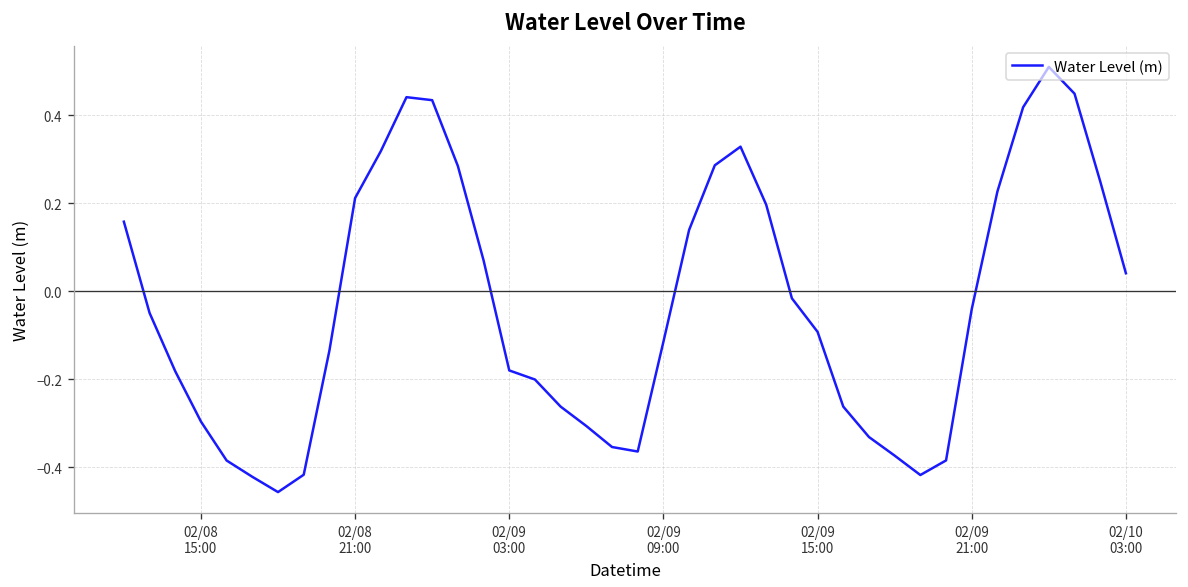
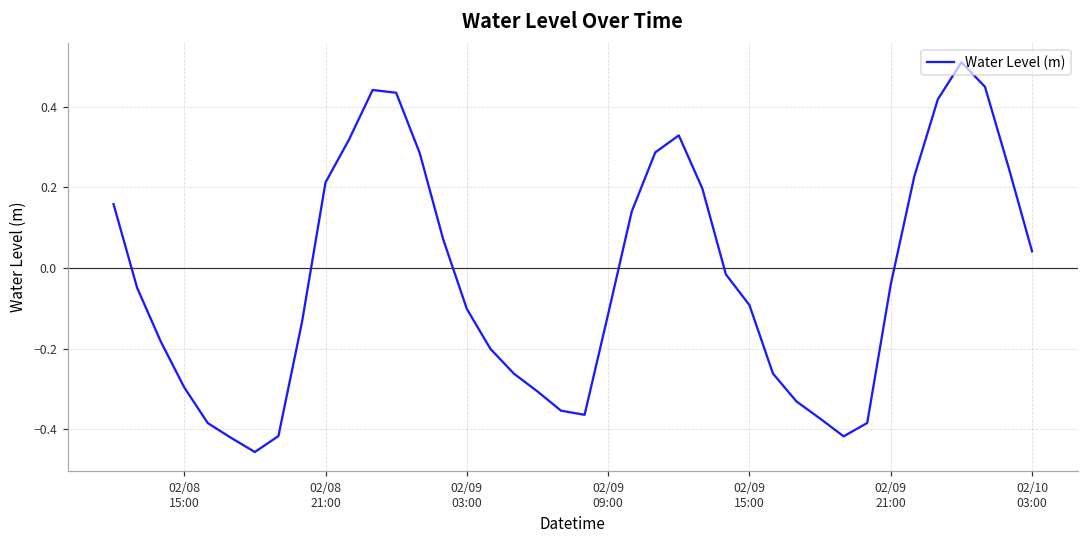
  {
    "02/08 15:00": -0.30,
    "02/08 21:00": 0.21,
-   "02/09 03:00": -0.18,
+   "02/09 03:00": -0.10,
    "02/09 09:00": -0.11,
    "02/09 15:00": -0.09,
    "02/09 21:00": -0.04,
    "02/10 03:00": 0.04
  }
